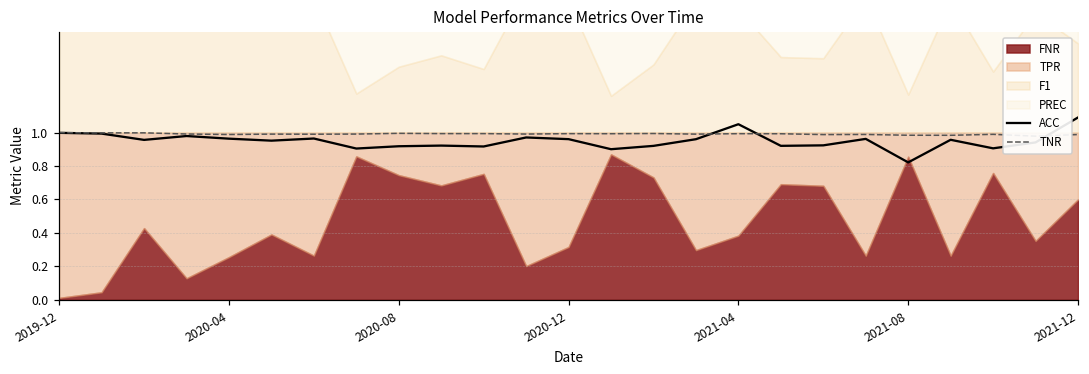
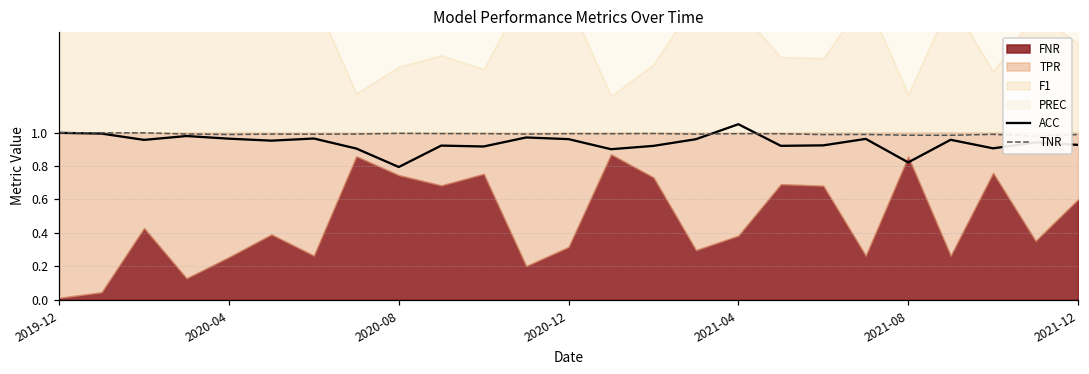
  {
    "ACC": {
      "2020-04": 0.96,
-     "2020-08": 0.92,
+     "2020-08": 0.79,
      "2020-12": 0.96,
      "2021-04": 1.05,
      "2021-08": 0.82,
-     "2021-12": 1.09
+     "2021-12": 0.93
    },
    "FNR": {
      "2020-04": 0.26,
      "2020-08": 0.75,
      "2020-12": 0.32,
      "2021-04": 0.38,
      "2021-08": 0.86,
      "2021-12": 0.60
    }
  }
